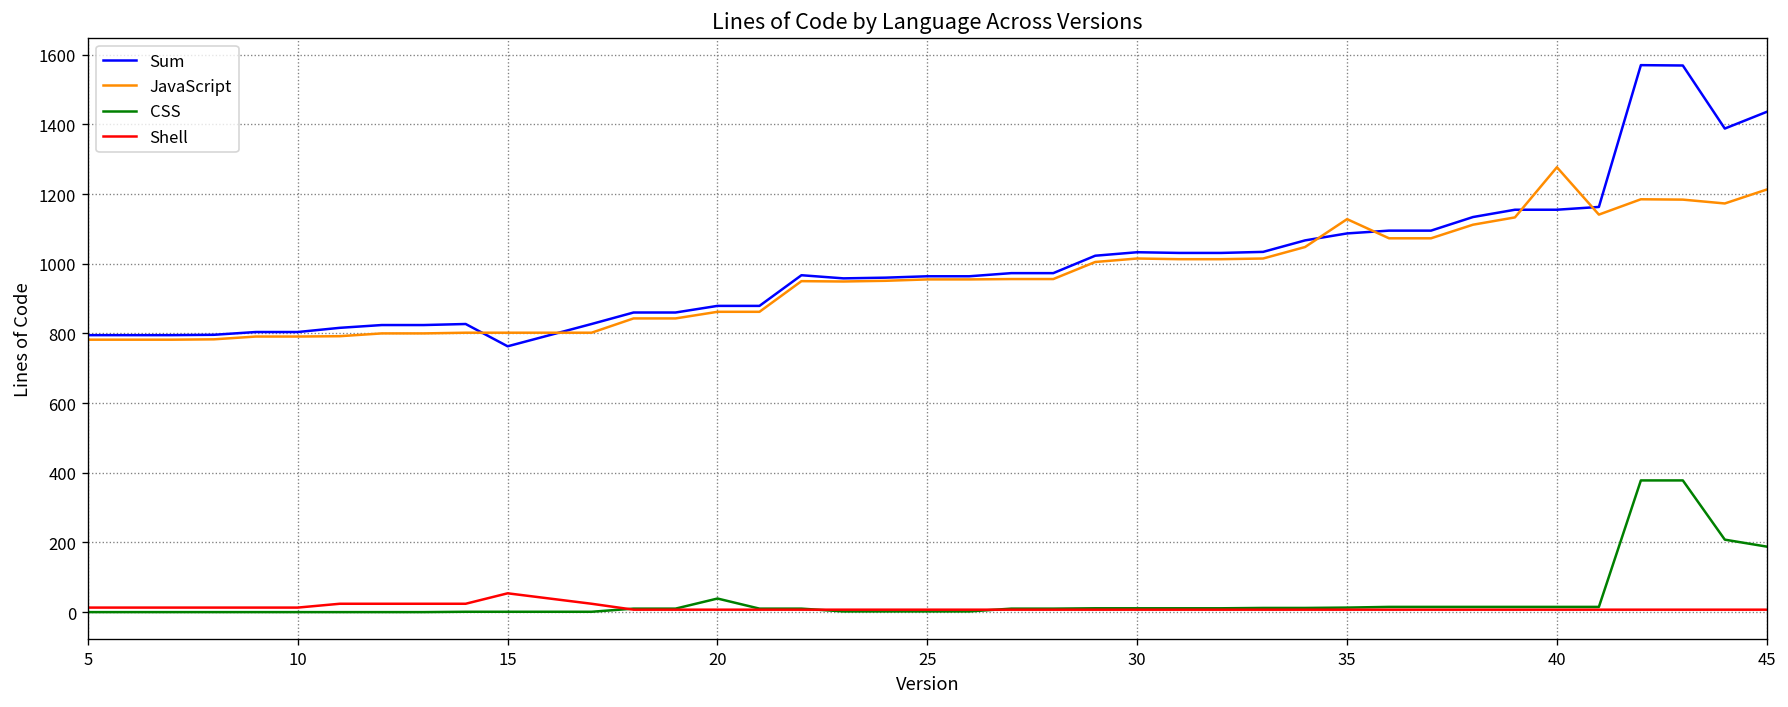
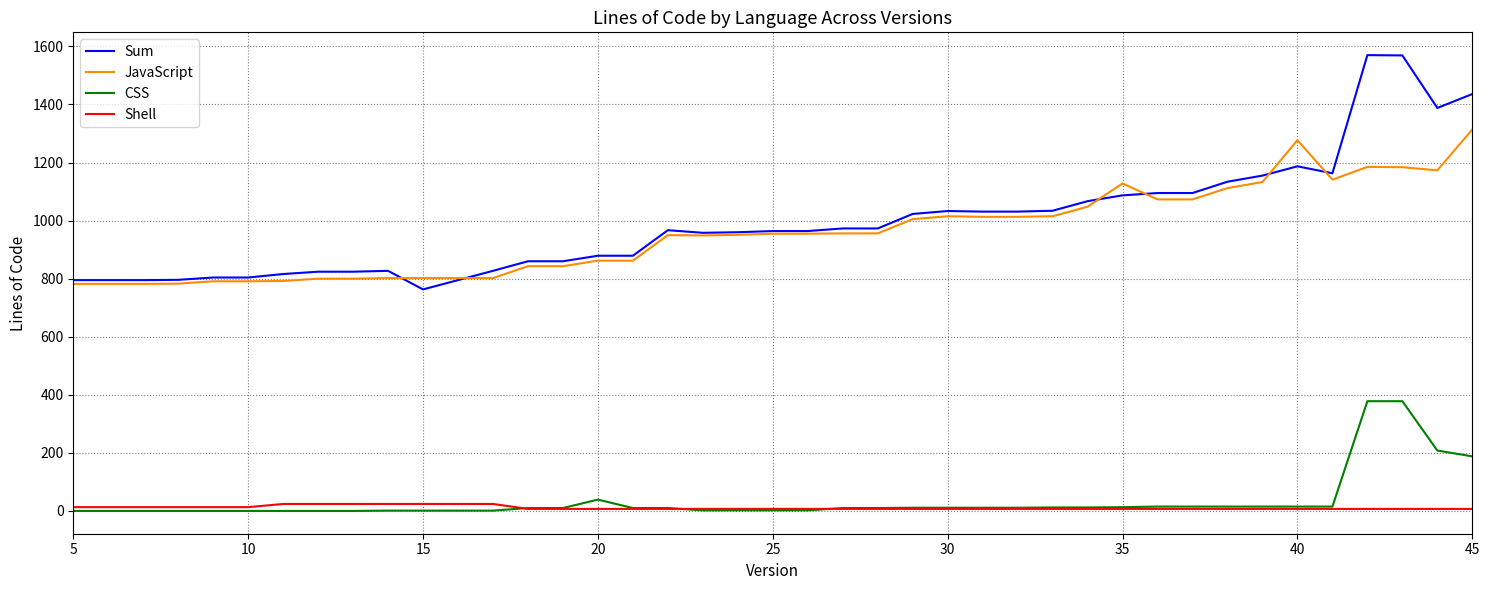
  {
    "Sum": {
      "5": 800,
      "10": 800,
      "15": 760,
      "20": 880,
      "25": 960,
      "30": 1030,
      "35": 1090,
-     "40": 1160,
+     "40": 1190,
      "45": 1440
    },
    "JavaScript": {
      "5": 780,
      "10": 790,
      "15": 800,
      "20": 860,
      "25": 960,
      "30": 1020,
      "35": 1130,
      "40": 1280,
-     "45": 1210
+     "45": 1310
    },
    "CSS": {
      "5": 0,
      "10": 0,
      "15": 0,
      "20": 40,
      "45": 190
    },
    "Shell": {
      "5": 10,
      "10": 10,
-     "15": 50,
+     "15": 20,
      "20": 10,
      "45": 10
    }
  }
